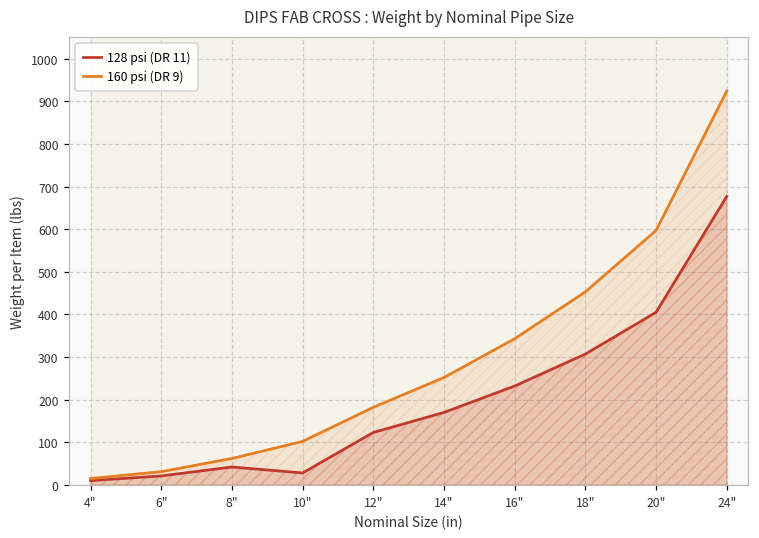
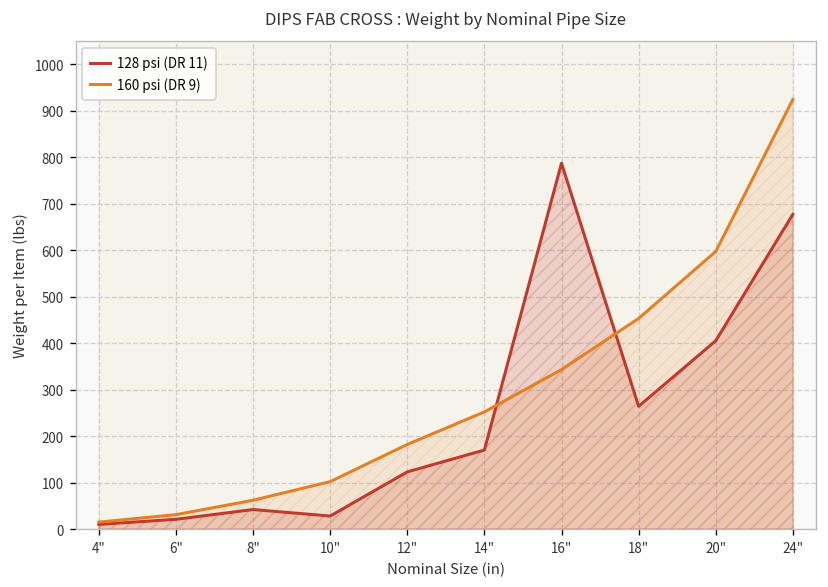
  {
    "128 psi (DR 11)": {
      "6\"": 20,
      "8\"": 40,
      "10\"": 30,
      "12\"": 120,
      "14\"": 170,
-     "16\"": 230,
-     "18\"": 310,
+     "16\"": 790,
+     "18\"": 260,
      "20\"": 410,
      "24\"": 680
    },
    "160 psi (DR 9)": {
      "6\"": 30,
      "8\"": 60,
      "10\"": 100,
      "12\"": 180,
      "14\"": 250,
      "16\"": 340,
      "18\"": 450,
      "20\"": 600,
      "24\"": 920
    }
  }
